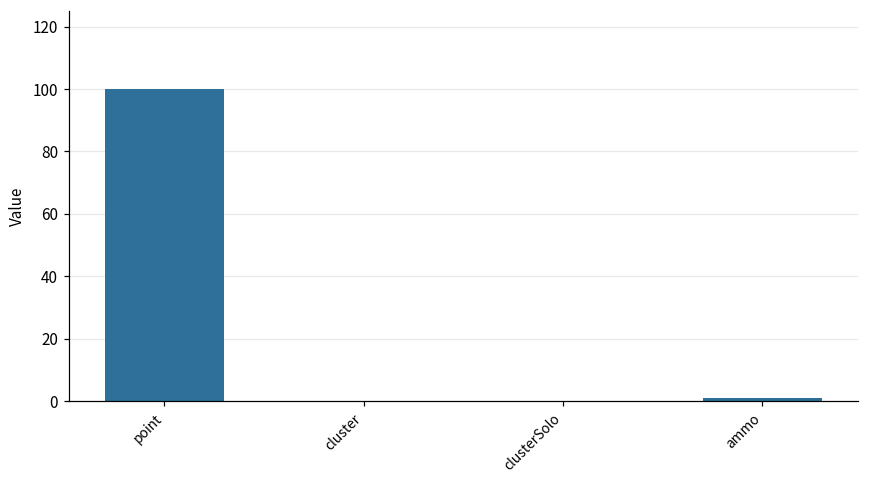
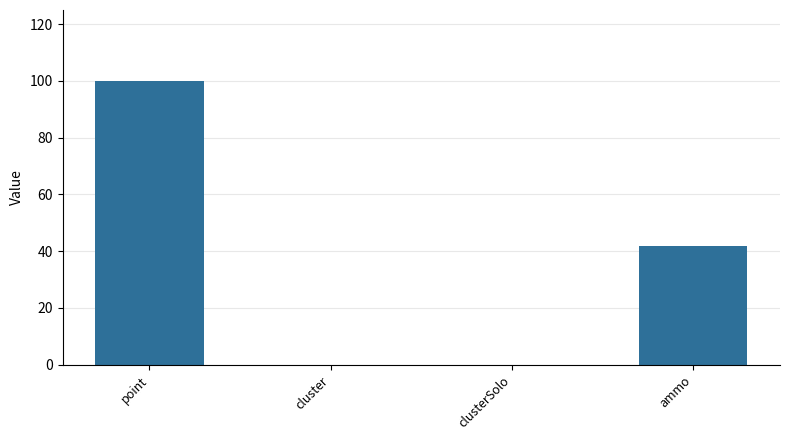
  {
    "point": 100,
    "cluster": 0,
    "clusterSolo": 0,
-   "ammo": 1
+   "ammo": 42
  }
